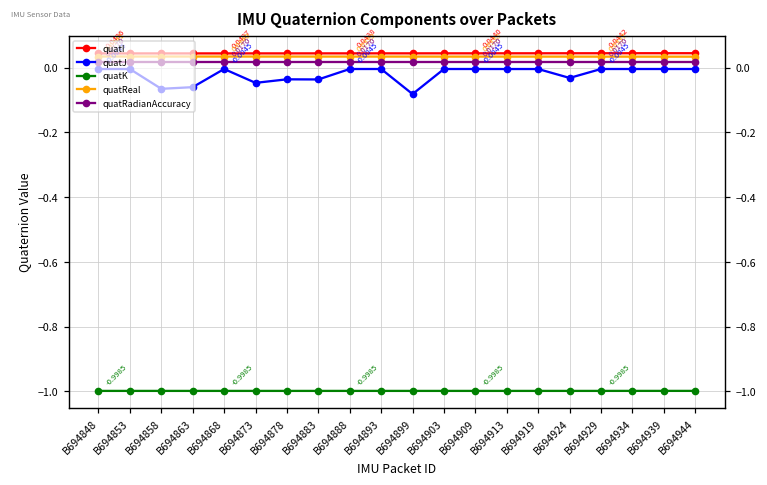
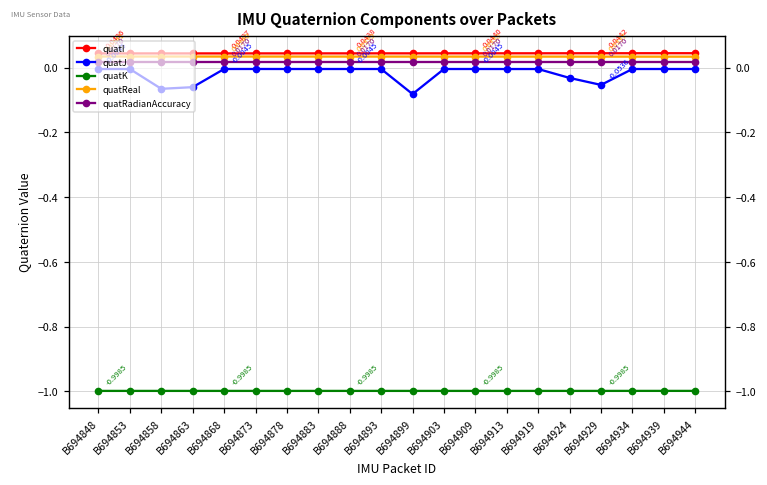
  {
    "quatI": {
      "B694878": 0.04,
      "B694883": 0.04,
      "B694899": 0.04,
      "B694903": 0.04,
      "B694919": 0.04,
      "B694924": 0.04,
      "B694939": 0.04,
      "B694944": 0.04
    },
    "quatJ": {
-     "B694873": -0.05,
-     "B694878": -0.04,
-     "B694883": -0.04,
-     "B694929": -0.0045
+     "B694873": 0.00,
+     "B694878": 0.00,
+     "B694883": 0.00,
+     "B694929": -0.0536
    },
    "quatK": {
      "B694853": -0.9985,
      "B694873": -0.9985,
      "B694893": -0.9985,
      "B694913": -0.9985,
      "B694929": -0.9985
    },
    "quatReal": {
      "B694878": 0.03,
      "B694883": 0.03,
      "B694899": 0.03,
      "B694903": 0.03,
      "B694919": 0.03,
      "B694924": 0.03,
      "B694939": 0.03,
      "B694944": 0.03
    },
    "quatRadianAccuracy": {
      "B694878": 0.02,
      "B694883": 0.02,
      "B694899": 0.02,
      "B694903": 0.02,
      "B694919": 0.02,
      "B694924": 0.02,
      "B694939": 0.02,
      "B694944": 0.02
    }
  }
